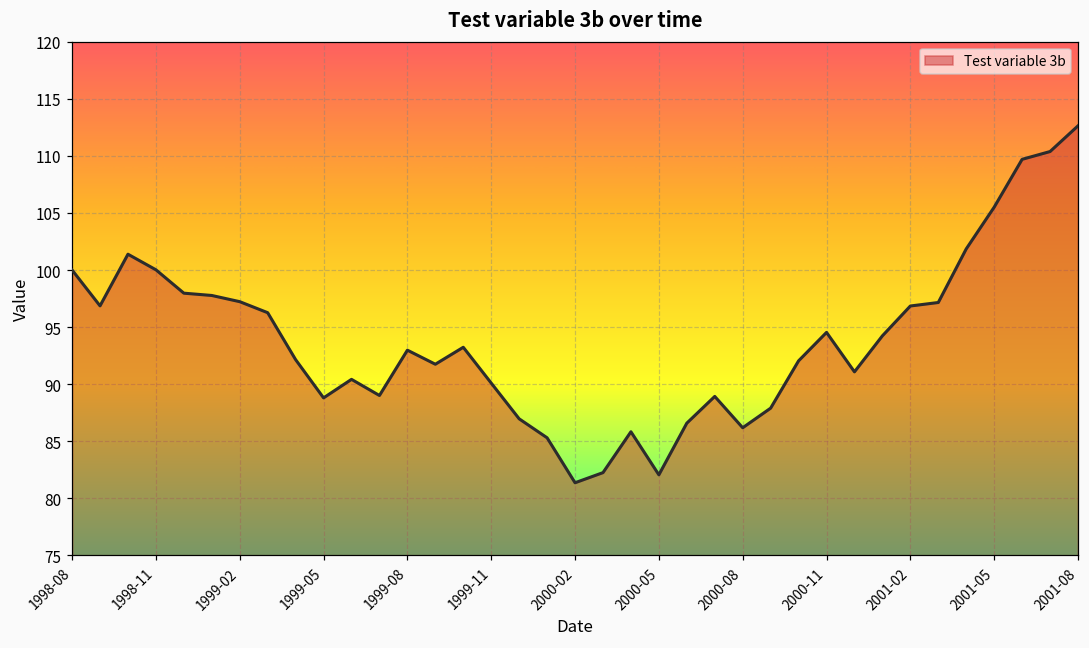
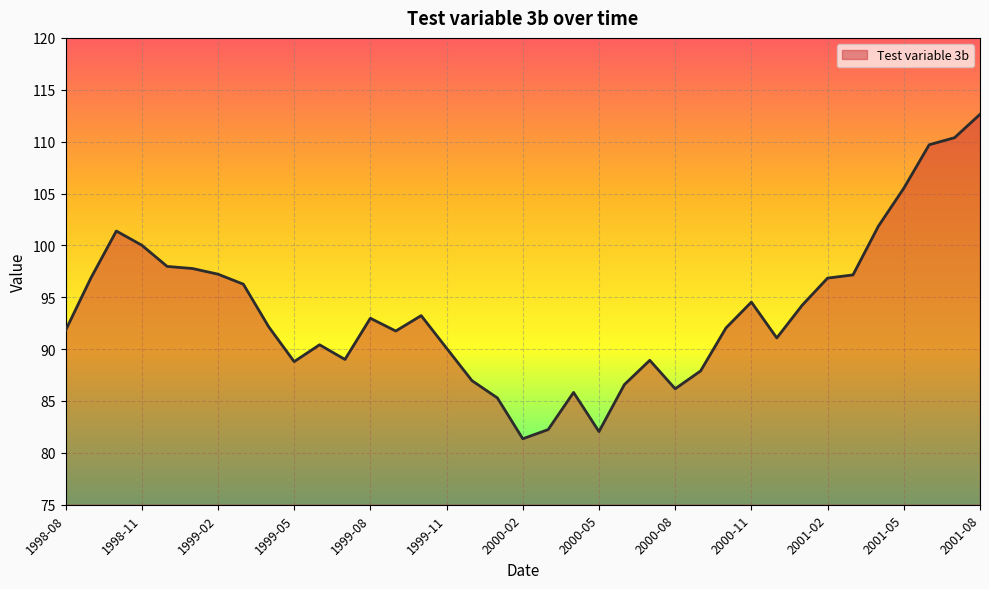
  {
-   "1998-08": 100.0,
+   "1998-08": 91.8,
    "1998-11": 100.0,
    "1999-02": 97.2,
    "1999-05": 88.8,
    "1999-08": 93.0,
    "1999-11": 90.1,
    "2000-02": 81.4,
    "2000-05": 82.1,
    "2000-08": 86.2,
    "2000-11": 94.5,
    "2001-02": 96.8,
    "2001-05": 105.5,
    "2001-08": 112.6
  }
